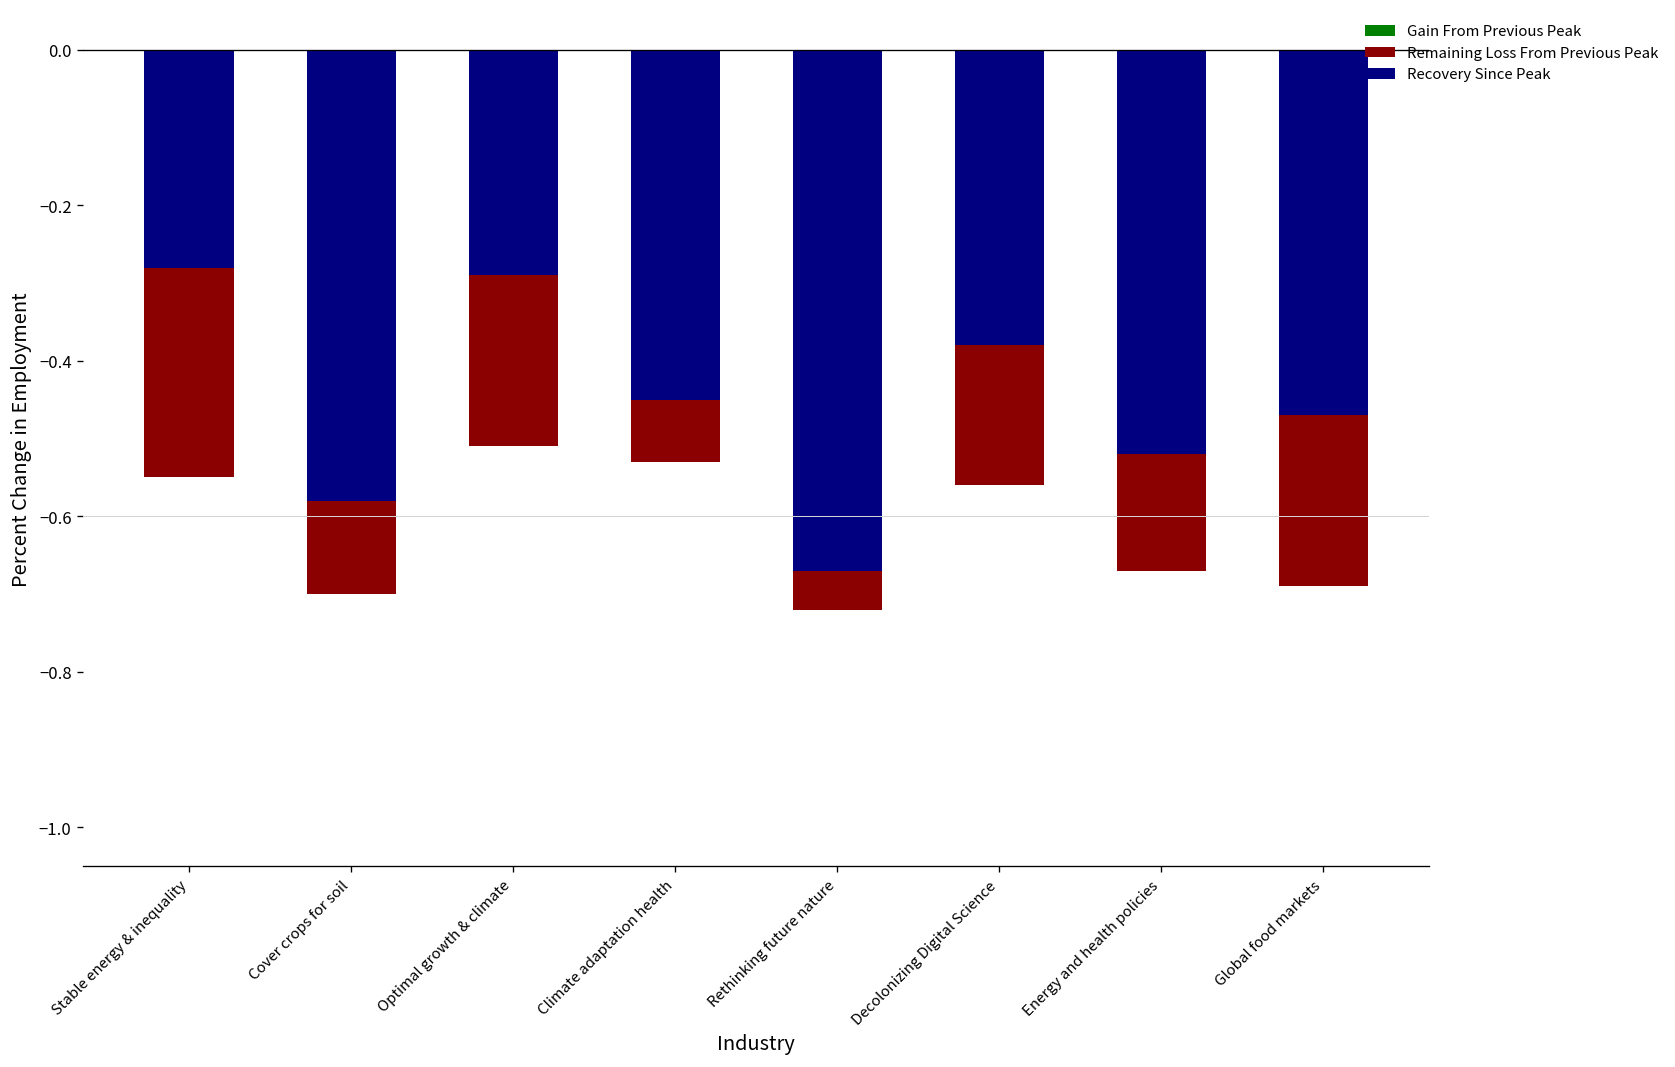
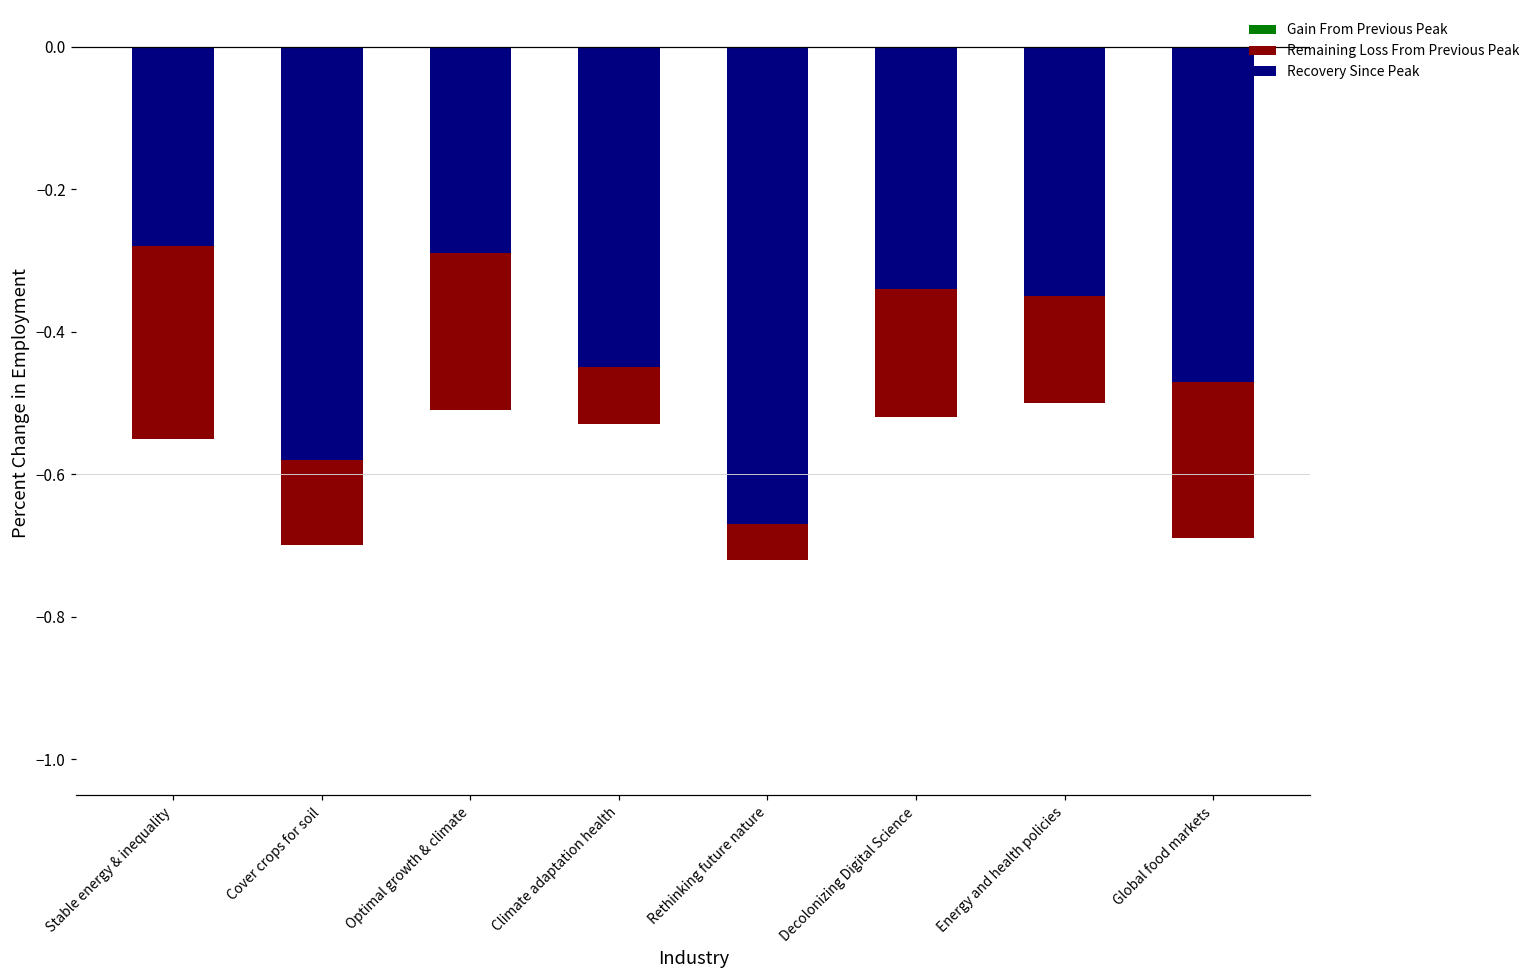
  {
    "Recovery Since Peak": {
      "Stable energy & inequality": -0.28,
      "Cover crops for soil": -0.58,
      "Optimal growth & climate": -0.29,
      "Climate adaptation health": -0.45,
      "Rethinking future nature": -0.67,
-     "Decolonizing Digital Science": -0.38,
-     "Energy and health policies": -0.52,
+     "Decolonizing Digital Science": -0.34,
+     "Energy and health policies": -0.35,
      "Global food markets": -0.47
    },
    "Remaining Loss From Previous Peak": {
      "Stable energy & inequality": -0.27,
      "Cover crops for soil": -0.12,
      "Optimal growth & climate": -0.22,
      "Climate adaptation health": -0.08,
      "Rethinking future nature": -0.05,
      "Decolonizing Digital Science": -0.18,
      "Energy and health policies": -0.15,
      "Global food markets": -0.22
    },
    "Gain From Previous Peak": {
      "Stable energy & inequality": 0.00,
      "Cover crops for soil": 0.00,
      "Optimal growth & climate": 0.00,
      "Climate adaptation health": 0.00,
      "Rethinking future nature": 0.00,
      "Decolonizing Digital Science": 0.00,
      "Energy and health policies": 0.00,
      "Global food markets": 0.00
    }
  }
